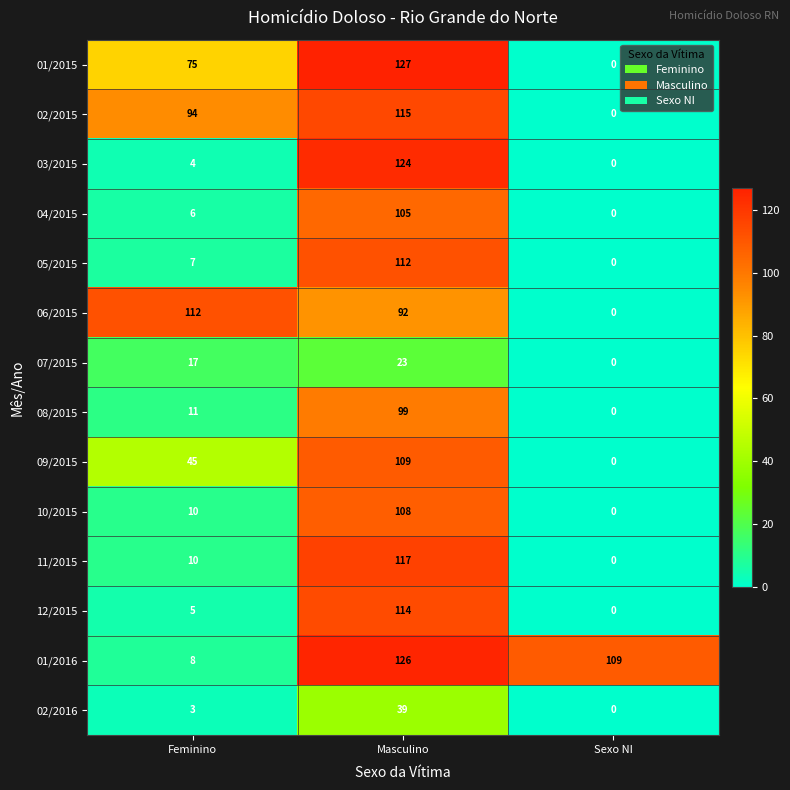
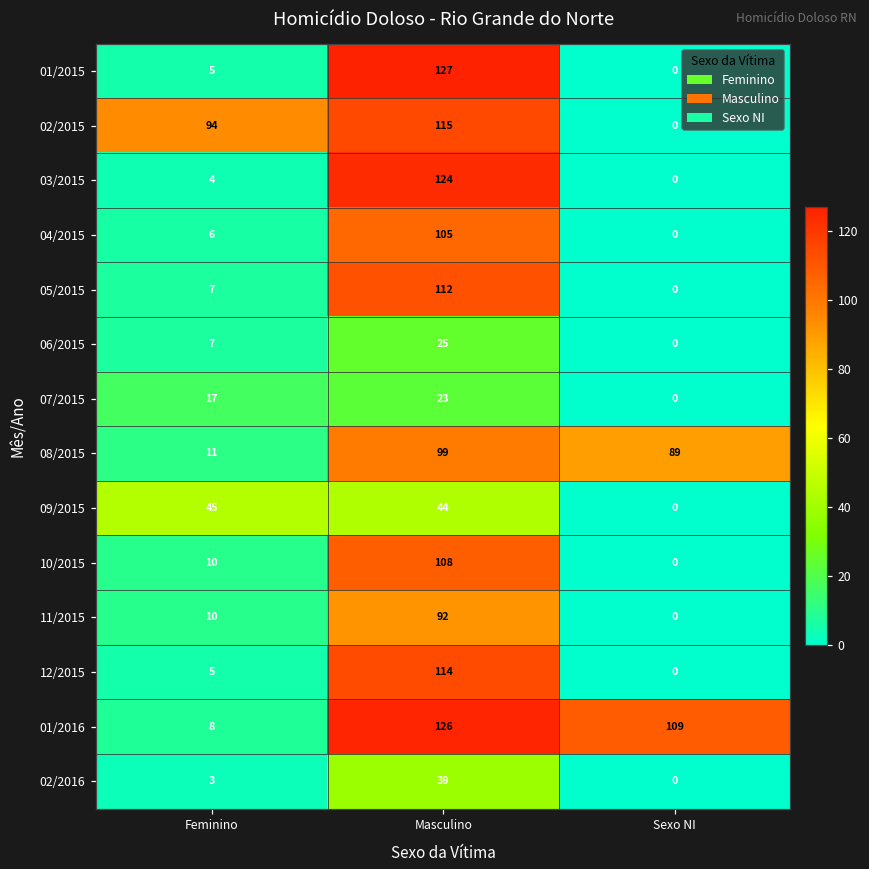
  {
    "01/2015": {
-     "Feminino": 75,
+     "Feminino": 5,
      "Masculino": 127,
      "Sexo NI": 0
    },
    "02/2015": {
      "Feminino": 94,
      "Masculino": 115,
      "Sexo NI": 0
    },
    "03/2015": {
      "Feminino": 4,
      "Masculino": 124,
      "Sexo NI": 0
    },
    "04/2015": {
      "Feminino": 6,
      "Masculino": 105,
      "Sexo NI": 0
    },
    "05/2015": {
      "Feminino": 7,
      "Masculino": 112,
      "Sexo NI": 0
    },
    "06/2015": {
-     "Feminino": 112,
-     "Masculino": 92,
+     "Feminino": 7,
+     "Masculino": 25,
      "Sexo NI": 0
    },
    "07/2015": {
      "Feminino": 17,
      "Masculino": 23,
      "Sexo NI": 0
    },
    "08/2015": {
      "Feminino": 11,
      "Masculino": 99,
-     "Sexo NI": 0
+     "Sexo NI": 89
    },
    "09/2015": {
      "Feminino": 45,
-     "Masculino": 109,
+     "Masculino": 44,
      "Sexo NI": 0
    },
    "10/2015": {
      "Feminino": 10,
      "Masculino": 108,
      "Sexo NI": 0
    },
    "11/2015": {
      "Feminino": 10,
-     "Masculino": 117,
+     "Masculino": 92,
      "Sexo NI": 0
    },
    "12/2015": {
      "Feminino": 5,
      "Masculino": 114,
      "Sexo NI": 0
    },
    "01/2016": {
      "Feminino": 8,
      "Masculino": 126,
      "Sexo NI": 109
    },
    "02/2016": {
      "Feminino": 3,
      "Masculino": 39,
      "Sexo NI": 0
    }
  }
